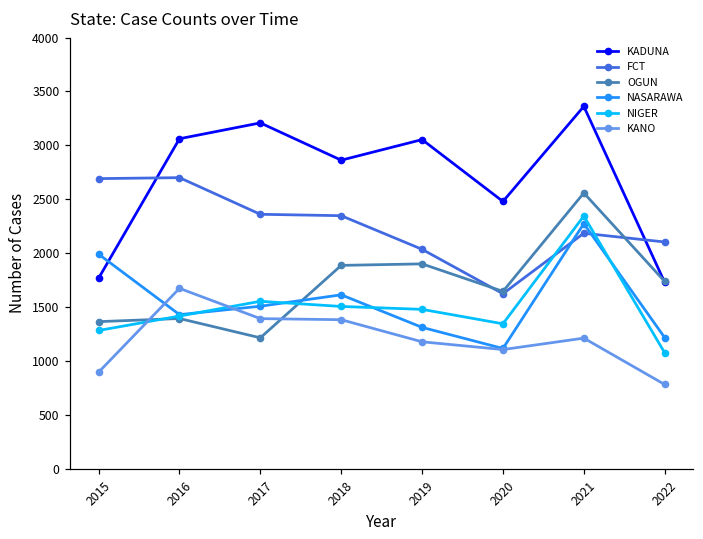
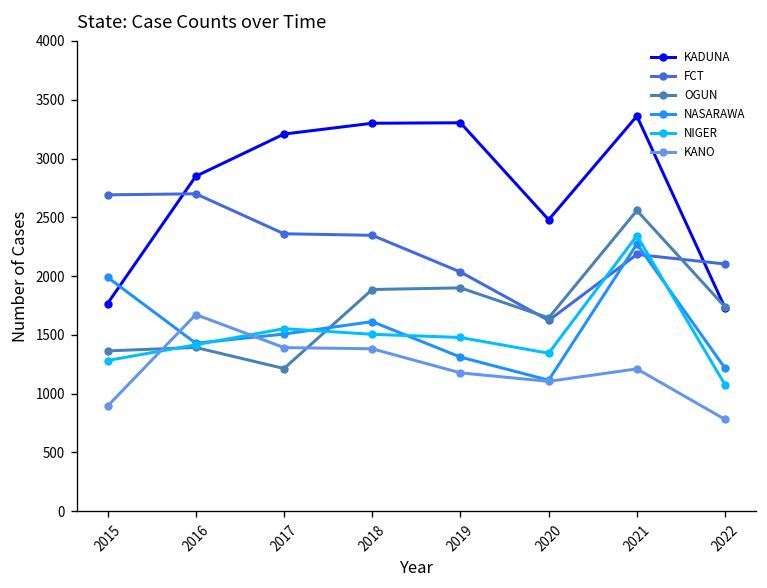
  {
    "KADUNA": {
      "2015": 1800,
-     "2016": 3100,
+     "2016": 2800,
      "2017": 3200,
-     "2018": 2900,
-     "2019": 3100,
+     "2018": 3300,
+     "2019": 3300,
      "2020": 2500,
      "2021": 3400
    }
  }
